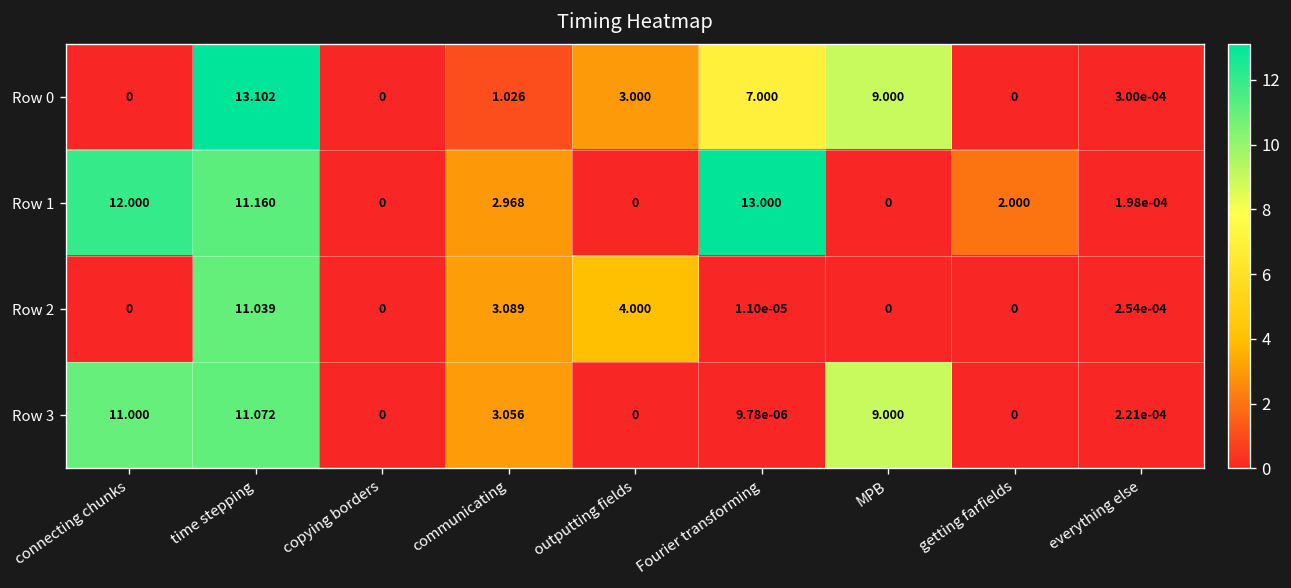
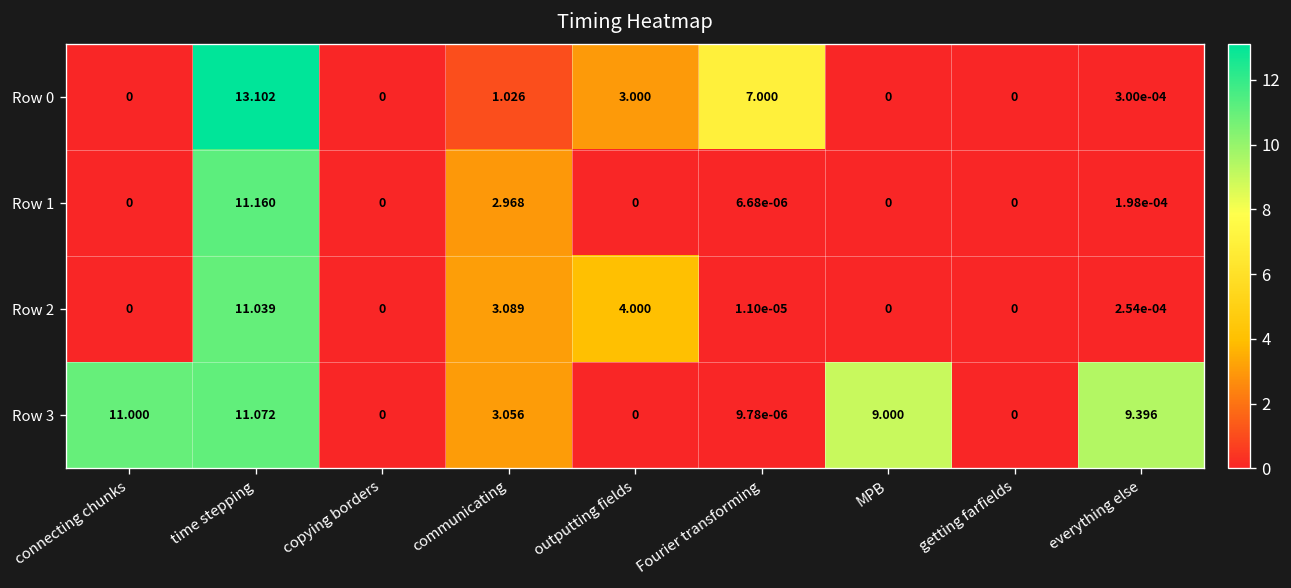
  {
    "Row 0": {
      "connecting chunks": "0",
      "time stepping": "13.102",
      "copying borders": "0",
      "communicating": "1.026",
      "outputting fields": "3.000",
      "Fourier transforming": "7.000",
-     "MPB": "9.000",
+     "MPB": "0",
      "getting farfields": "0",
      "everything else": "3.00e-04"
    },
    "Row 1": {
-     "connecting chunks": "12.000",
+     "connecting chunks": "0",
      "time stepping": "11.160",
      "copying borders": "0",
      "communicating": "2.968",
      "outputting fields": "0",
-     "Fourier transforming": "13.000",
+     "Fourier transforming": "6.68e-06",
      "MPB": "0",
-     "getting farfields": "2.000",
+     "getting farfields": "0",
      "everything else": "1.98e-04"
    },
    "Row 2": {
      "connecting chunks": "0",
      "time stepping": "11.039",
      "copying borders": "0",
      "communicating": "3.089",
      "outputting fields": "4.000",
      "Fourier transforming": "1.10e-05",
      "MPB": "0",
      "getting farfields": "0",
      "everything else": "2.54e-04"
    },
    "Row 3": {
      "connecting chunks": "11.000",
      "time stepping": "11.072",
      "copying borders": "0",
      "communicating": "3.056",
      "outputting fields": "0",
      "Fourier transforming": "9.78e-06",
      "MPB": "9.000",
      "getting farfields": "0",
-     "everything else": "2.21e-04"
+     "everything else": "9.396"
    }
  }
